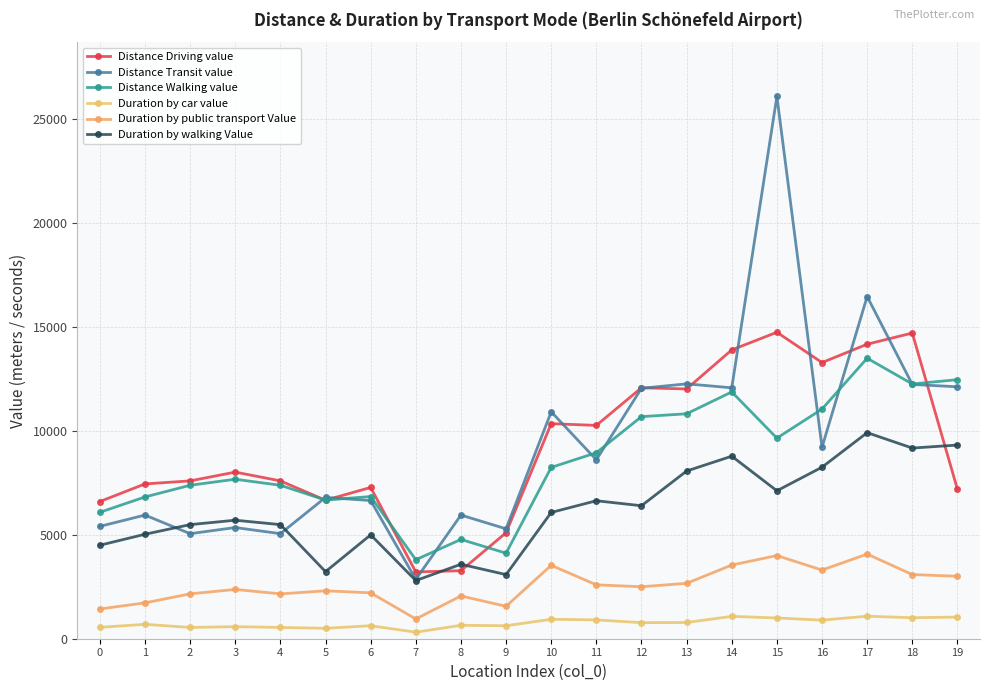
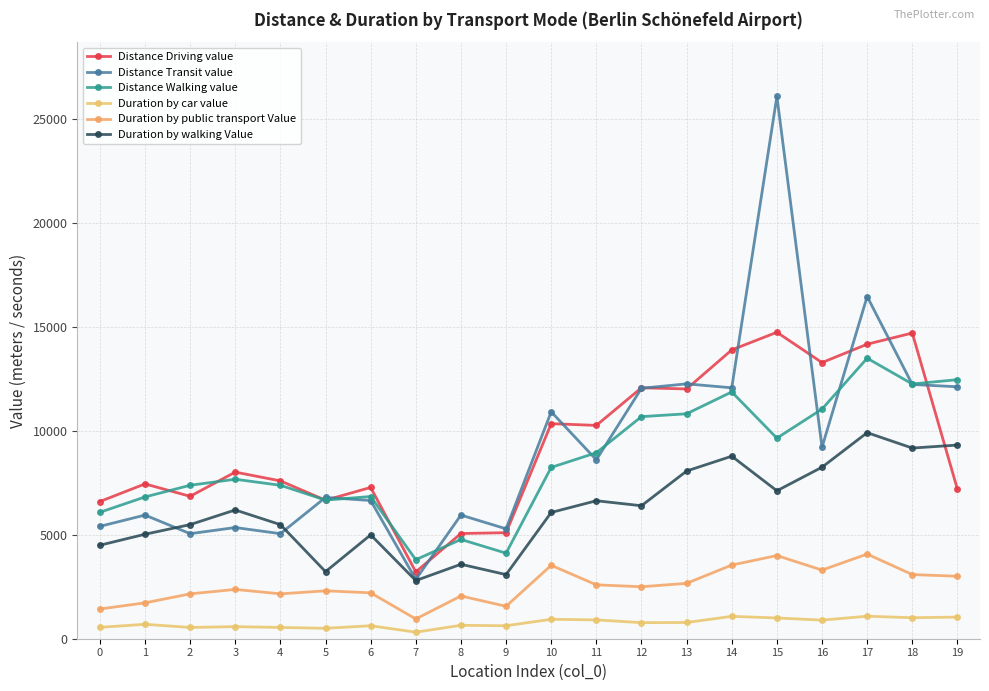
  {
    "Distance Driving value": {
      "0": 6600,
      "1": 7400,
-     "2": 7600,
+     "2": 6800,
      "3": 8000,
      "4": 7600,
      "6": 7300,
      "7": 3200,
-     "8": 3300,
+     "8": 5100,
      "9": 5100,
      "10": 10300,
      "11": 10300,
      "13": 12000,
      "14": 13900,
      "15": 14700,
      "16": 13300,
      "17": 14200,
      "18": 14700,
      "19": 7200
    },
    "Duration by walking Value": {
      "0": 4500,
      "1": 5000,
      "2": 5500,
-     "3": 5700,
+     "3": 6200,
      "4": 5500,
      "5": 3200,
      "6": 5000,
      "8": 3600,
      "9": 3100,
      "10": 6100,
      "11": 6600,
      "12": 6400,
      "13": 8100,
      "14": 8800,
      "15": 7100,
      "16": 8200,
      "17": 9900,
      "18": 9200,
      "19": 9300
    }
  }
